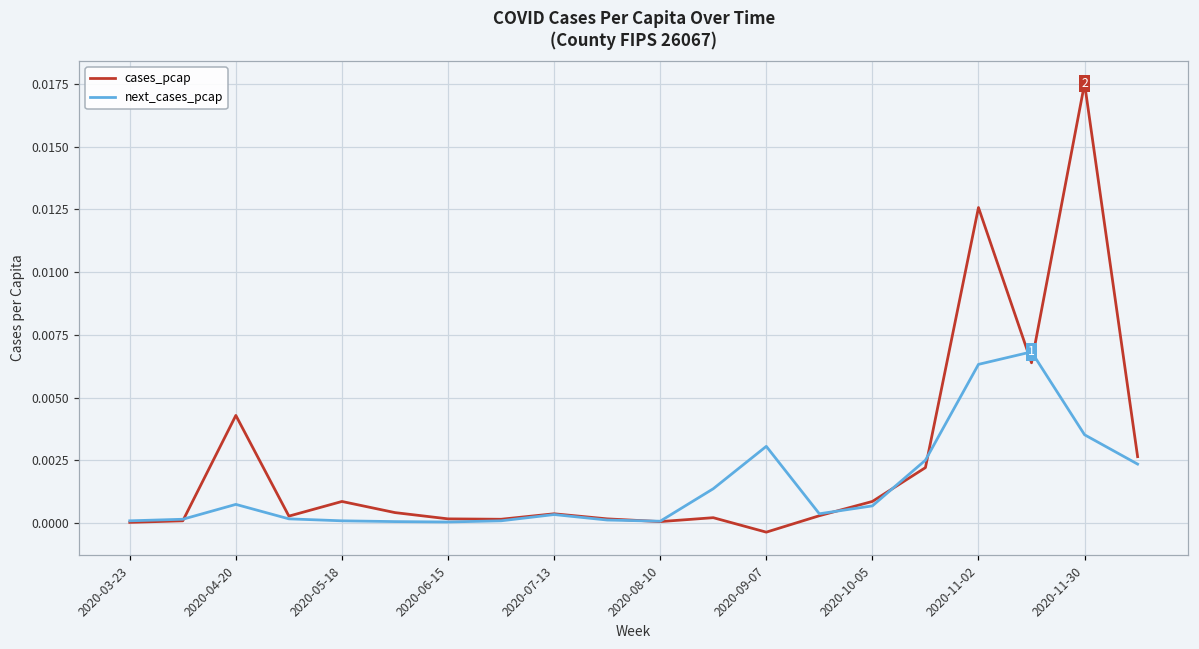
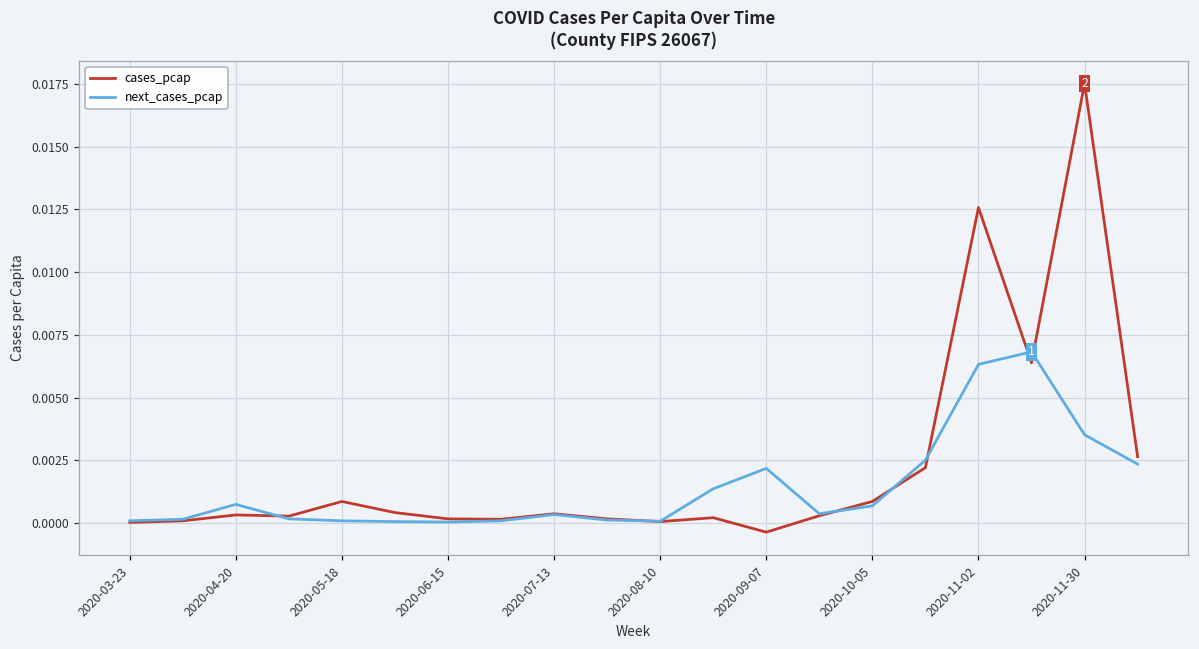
  {
    "cases_pcap": {
-     "2020-04-20": 0.0043,
+     "2020-04-20": 0.0003,
      "2020-05-18": 0.0009,
      "2020-06-15": 0.0002,
      "2020-09-07": -0.0004,
      "2020-10-05": 0.0009,
      "2020-11-02": 0.0126
    },
    "next_cases_pcap": {
      "2020-04-20": 0.0007,
      "2020-05-18": 0.0001,
      "2020-06-15": 0.0000,
-     "2020-09-07": 0.0031,
+     "2020-09-07": 0.0022,
      "2020-10-05": 0.0007,
      "2020-11-02": 0.0063,
      "2020-11-30": 0.0035
    }
  }
